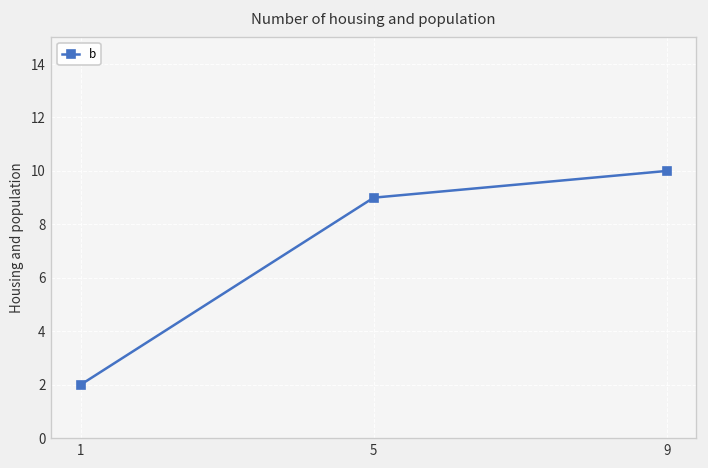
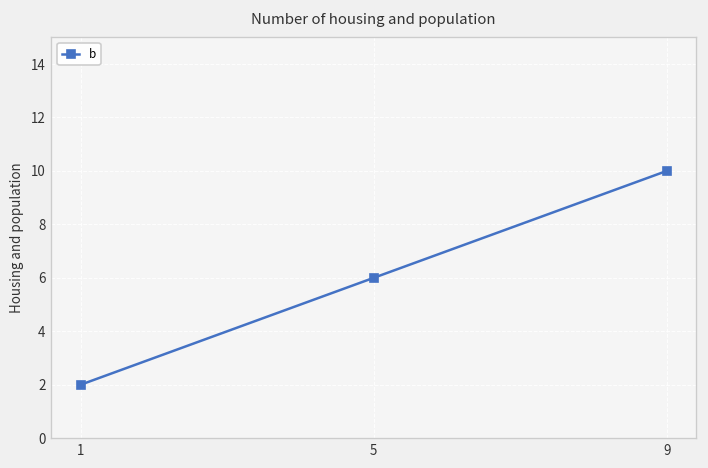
  {
    "1": 2,
-   "5": 9,
+   "5": 6,
    "9": 10
  }
